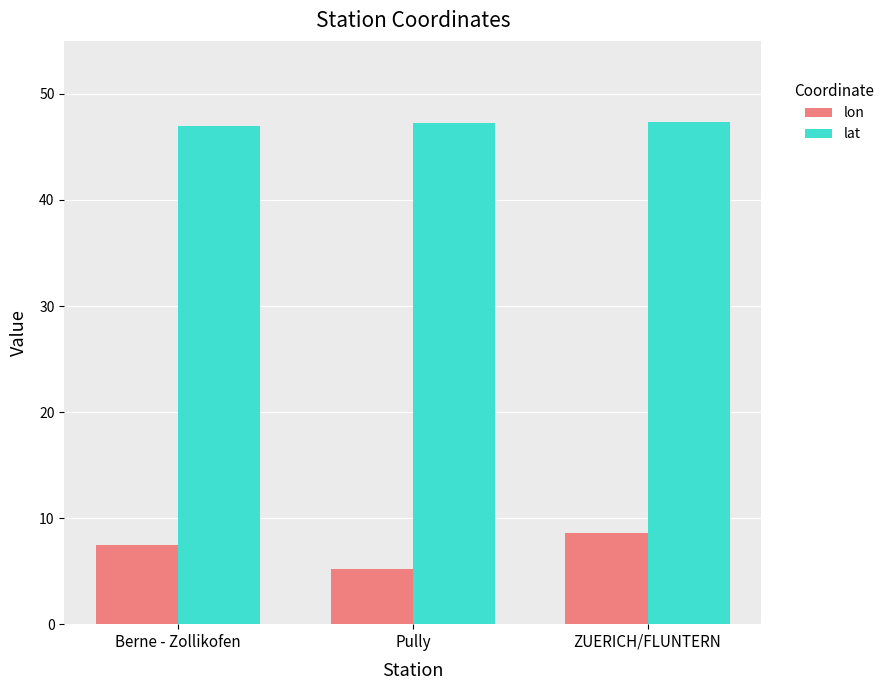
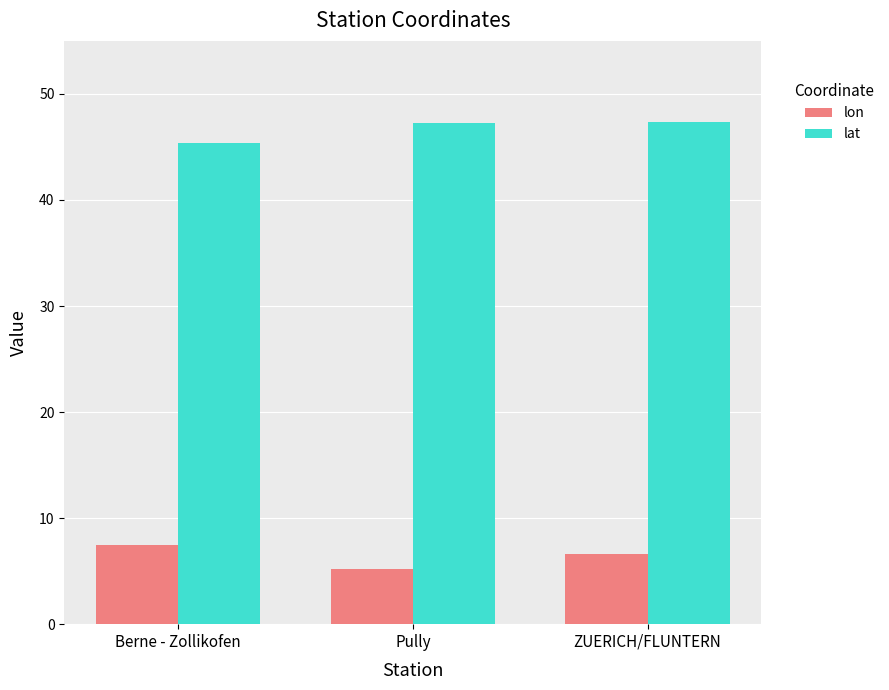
  {
    "lon": {
      "Berne - Zollikofen": 7.5,
      "Pully": 5.2,
-     "ZUERICH/FLUNTERN": 8.6
+     "ZUERICH/FLUNTERN": 6.7
    },
    "lat": {
-     "Berne - Zollikofen": 47.0,
+     "Berne - Zollikofen": 45.4,
      "Pully": 47.3,
      "ZUERICH/FLUNTERN": 47.4
    }
  }
